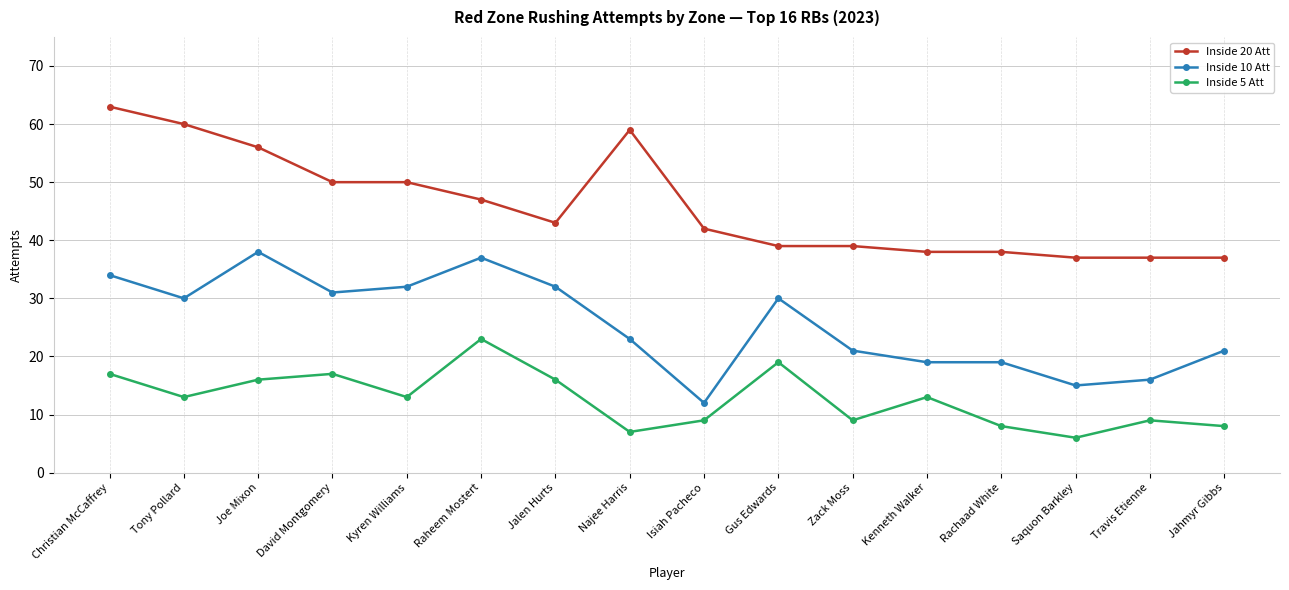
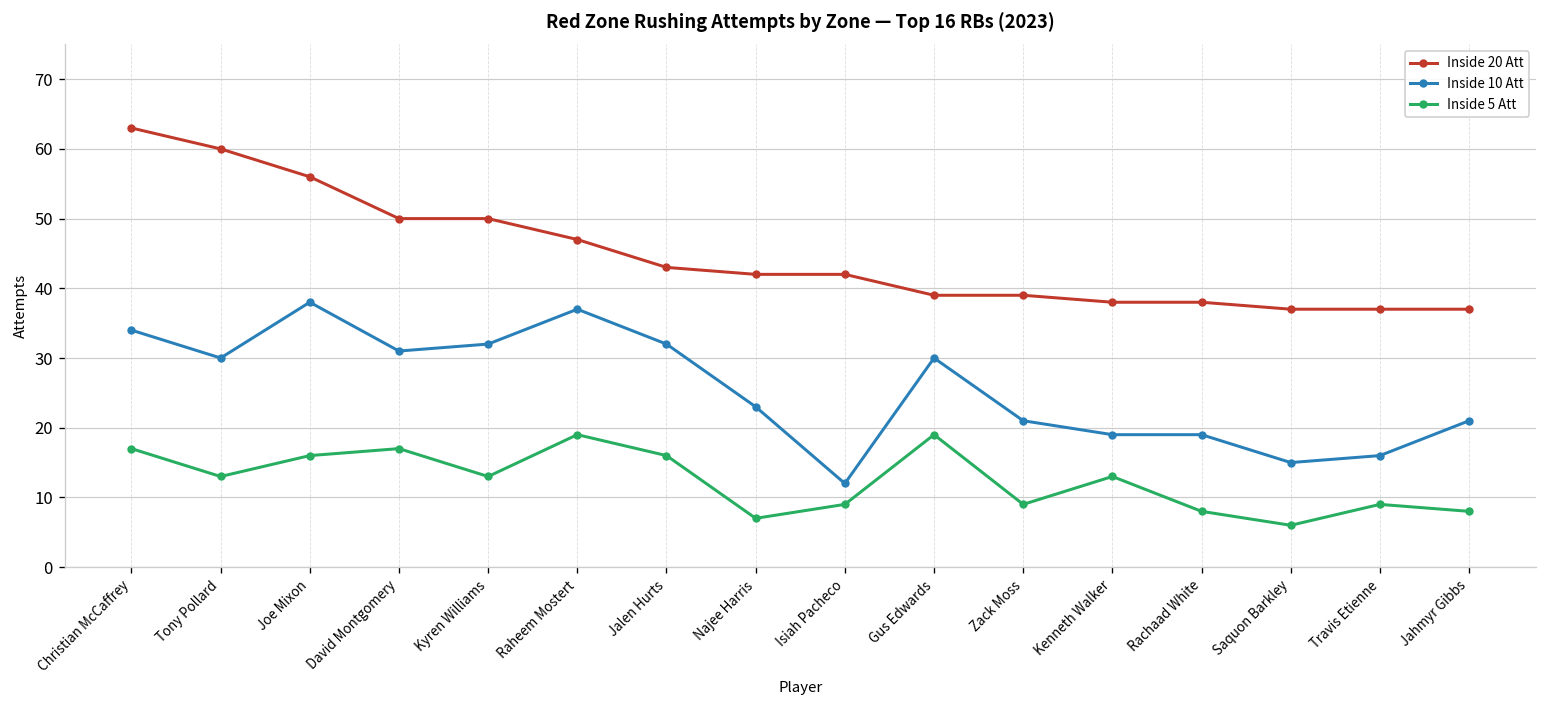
  {
    "Inside 20 Att": {
      "Christian McCaffrey": 63,
      "Tony Pollard": 60,
      "Joe Mixon": 56,
      "David Montgomery": 50,
      "Kyren Williams": 50,
      "Raheem Mostert": 47,
      "Jalen Hurts": 43,
-     "Najee Harris": 59,
+     "Najee Harris": 42,
      "Isiah Pacheco": 42,
      "Gus Edwards": 39,
      "Zack Moss": 39,
      "Kenneth Walker": 38,
      "Rachaad White": 38,
      "Saquon Barkley": 37,
      "Travis Etienne": 37,
      "Jahmyr Gibbs": 37
    },
    "Inside 10 Att": {
      "Christian McCaffrey": 34,
      "Tony Pollard": 30,
      "Joe Mixon": 38,
      "David Montgomery": 31,
      "Kyren Williams": 32,
      "Raheem Mostert": 37,
      "Jalen Hurts": 32,
      "Najee Harris": 23,
      "Isiah Pacheco": 12,
      "Gus Edwards": 30,
      "Zack Moss": 21,
      "Kenneth Walker": 19,
      "Rachaad White": 19,
      "Saquon Barkley": 15,
      "Travis Etienne": 16,
      "Jahmyr Gibbs": 21
    },
    "Inside 5 Att": {
      "Christian McCaffrey": 17,
      "Tony Pollard": 13,
      "Joe Mixon": 16,
      "David Montgomery": 17,
      "Kyren Williams": 13,
-     "Raheem Mostert": 23,
+     "Raheem Mostert": 19,
      "Jalen Hurts": 16,
      "Najee Harris": 7,
      "Isiah Pacheco": 9,
      "Gus Edwards": 19,
      "Zack Moss": 9,
      "Kenneth Walker": 13,
      "Rachaad White": 8,
      "Saquon Barkley": 6,
      "Travis Etienne": 9,
      "Jahmyr Gibbs": 8
    }
  }
